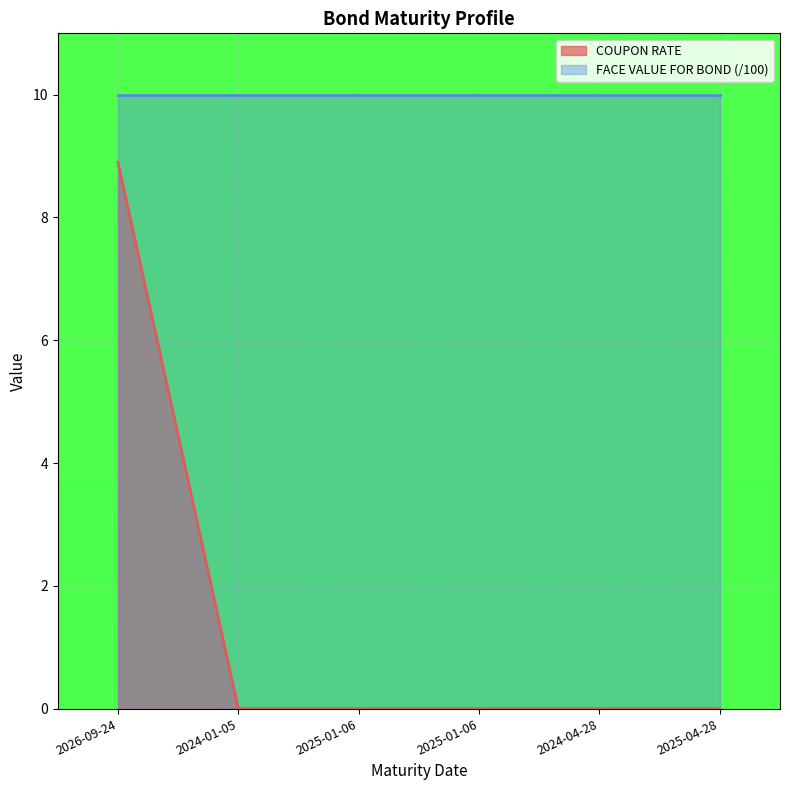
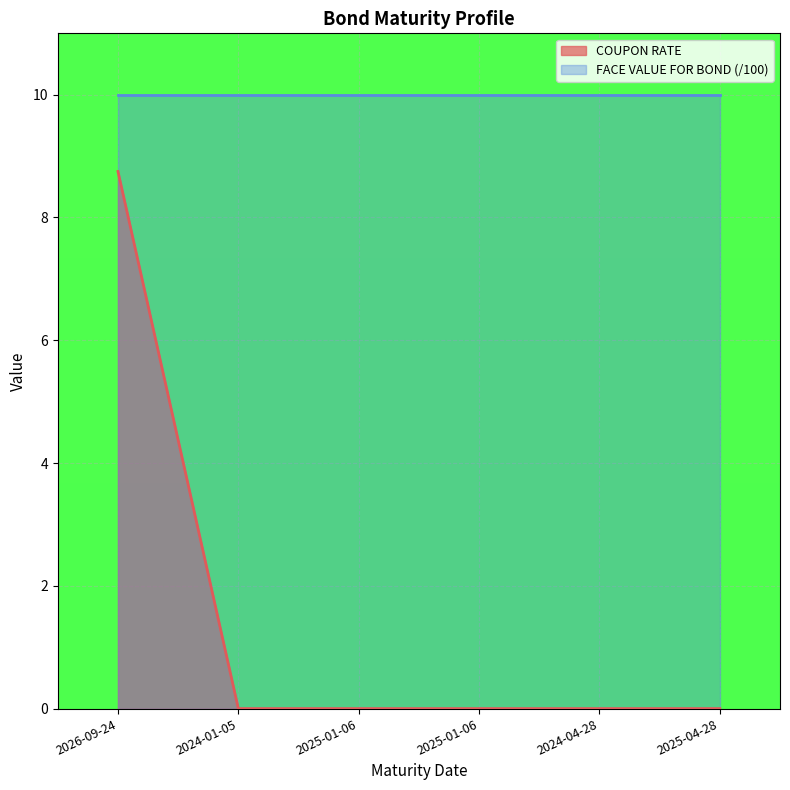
  {
    "COUPON RATE": {
-     "2026-09-24": 8.9,
+     "2026-09-24": 8.8,
      "2024-01-05": 0.0,
      "2024-04-28": 0.0,
      "2025-04-28": 0.0
    },
    "FACE VALUE FOR BOND (/100)": {
      "2026-09-24": 10.0,
      "2024-01-05": 10.0,
      "2024-04-28": 10.0,
      "2025-04-28": 10.0
    }
  }
